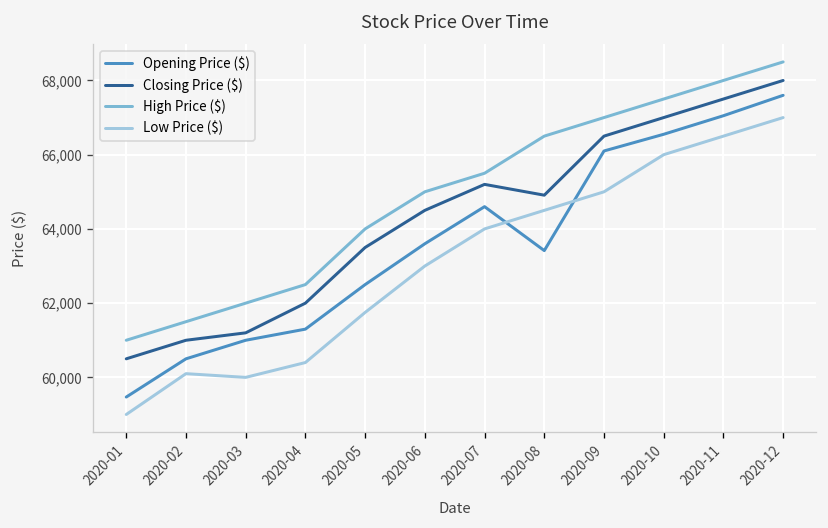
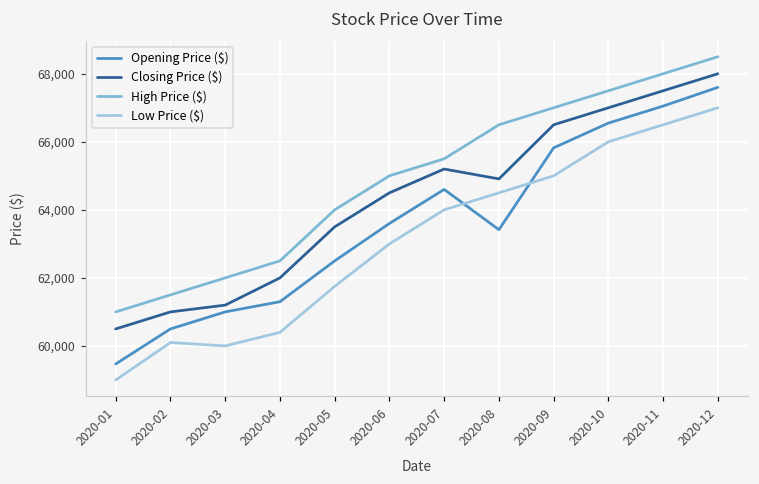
  {
    "Opening Price ($)": {
      "2020-01": "59,500",
      "2020-02": "60,500",
      "2020-03": "61,000",
      "2020-04": "61,300",
      "2020-05": "62,500",
      "2020-06": "63,600",
      "2020-07": "64,600",
      "2020-08": "63,400",
-     "2020-09": "66,100",
+     "2020-09": "65,800",
      "2020-10": "66,600",
      "2020-11": "67,100",
      "2020-12": "67,600"
    },
    "Closing Price ($)": {
      "2020-01": "60,500",
      "2020-02": "61,000",
      "2020-03": "61,200",
      "2020-04": "62,000",
      "2020-05": "63,500",
      "2020-06": "64,500",
      "2020-07": "65,200",
      "2020-08": "64,900",
      "2020-09": "66,500",
      "2020-10": "67,000",
      "2020-11": "67,500",
      "2020-12": "68,000"
    }
  }
